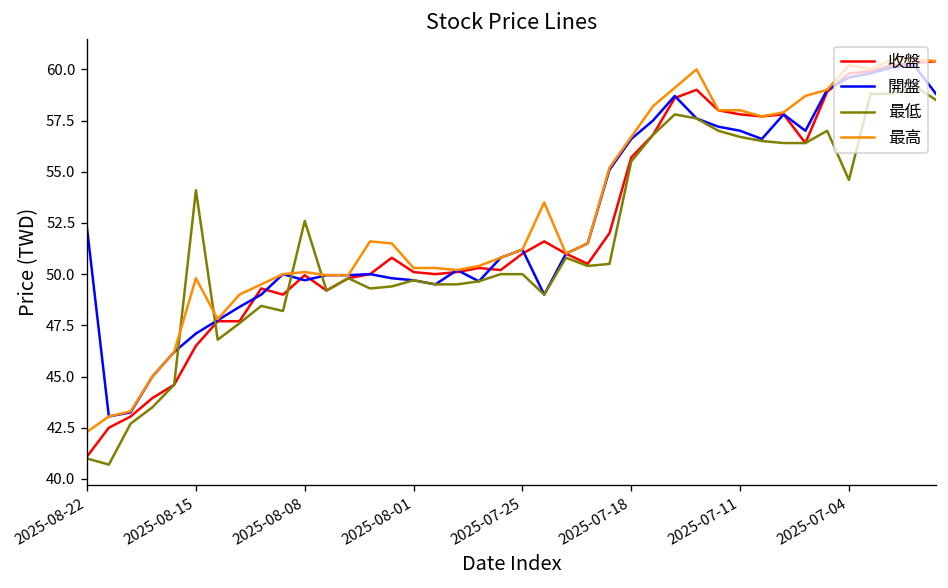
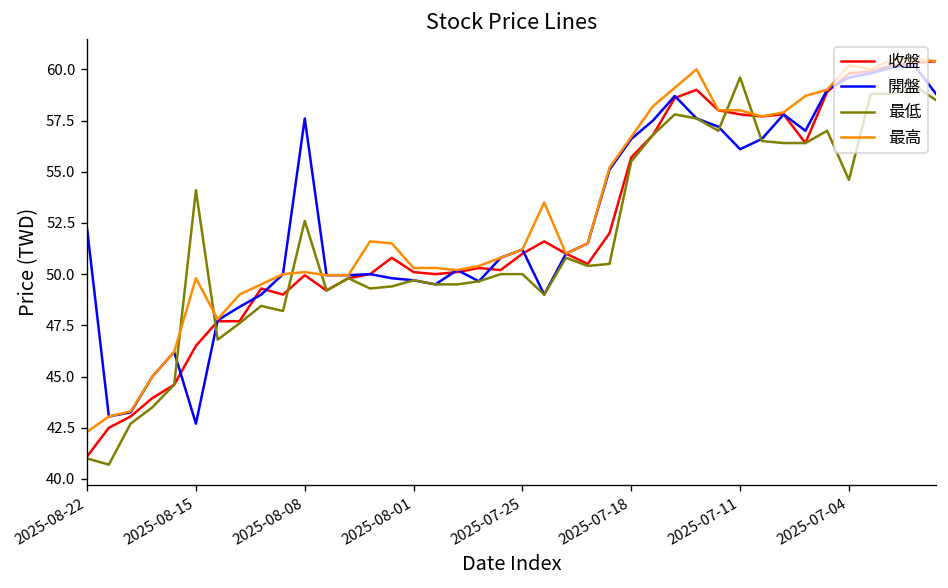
  {
    "收盤": {
      "2025-08-15": 46.5,
      "2025-08-08": 50.0,
      "2025-08-01": 50.1,
      "2025-07-25": 51.0,
      "2025-07-18": 55.7,
      "2025-07-11": 57.8
    },
    "開盤": {
      "2025-08-22": 52.2,
-     "2025-08-15": 47.1,
-     "2025-08-08": 49.7,
-     "2025-07-11": 57.0
+     "2025-08-15": 42.7,
+     "2025-08-08": 57.6,
+     "2025-07-11": 56.1
    },
    "最低": {
      "2025-08-15": 54.1,
      "2025-08-08": 52.6,
      "2025-07-25": 50.0,
      "2025-07-18": 55.5,
-     "2025-07-11": 56.7,
+     "2025-07-11": 59.6,
      "2025-07-04": 54.6
    },
    "最高": {
      "2025-08-22": 42.3,
      "2025-08-15": 49.8,
      "2025-08-08": 50.1,
      "2025-08-01": 50.3,
      "2025-07-11": 58.0
    }
  }
